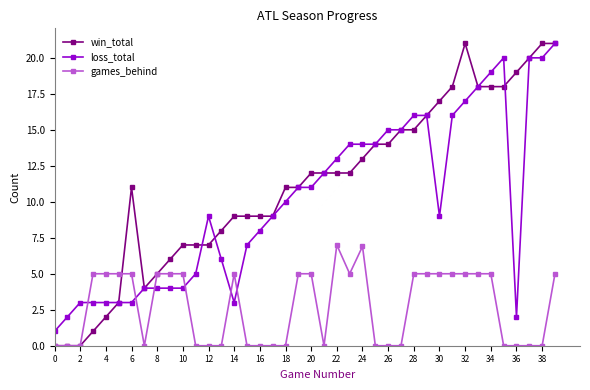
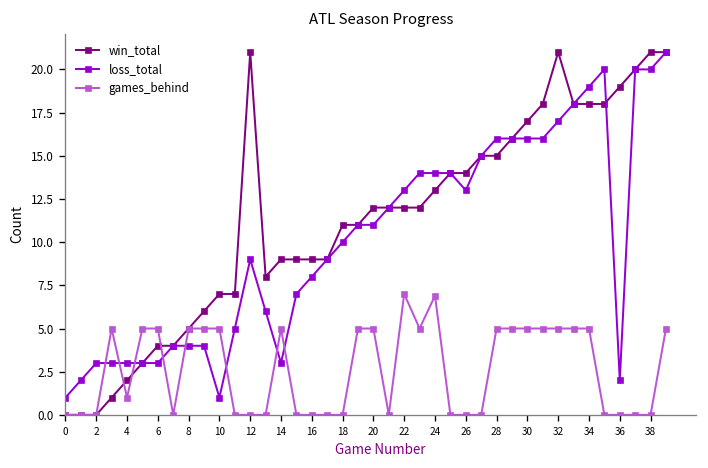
  {
    "win_total": {
      "4": 2,
-     "6": 11,
+     "6": 4,
      "10": 7,
-     "12": 7,
+     "12": 21,
      "14": 9,
      "16": 9,
      "18": 11,
      "20": 12,
      "22": 12,
      "24": 13,
      "26": 14,
      "28": 15,
      "30": 17,
      "32": 21,
      "34": 18,
      "36": 19,
      "38": 21
    },
    "loss_total": {
      "0": 1,
      "2": 3,
      "4": 3,
      "6": 3,
      "8": 4,
-     "10": 4,
+     "10": 1,
      "12": 9,
      "14": 3,
      "16": 8,
      "18": 10,
      "20": 11,
      "22": 13,
      "24": 14,
-     "26": 15,
+     "26": 13,
      "28": 16,
-     "30": 9,
+     "30": 16,
      "32": 17,
      "34": 19,
      "36": 2,
      "38": 20
    },
    "games_behind": {
-     "4": 5,
+     "4": 1,
      "6": 5,
      "10": 5,
      "12": 0,
      "14": 5,
      "16": 0,
      "18": 0,
      "20": 5,
      "22": 7,
      "24": 7,
      "26": 0,
      "28": 5,
      "30": 5,
      "32": 5,
      "34": 5,
      "36": 0,
      "38": 0
    }
  }
